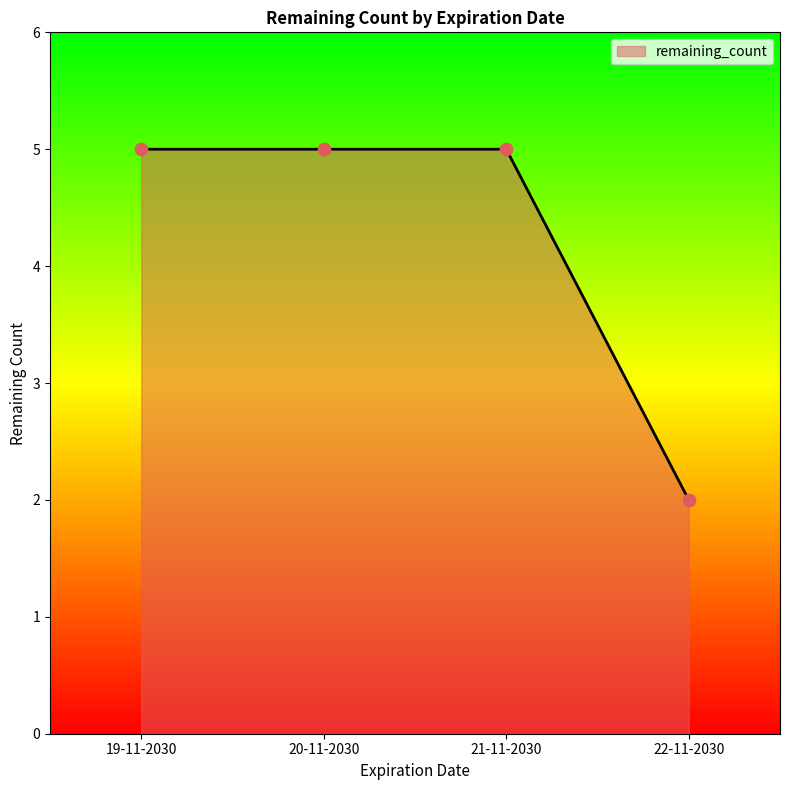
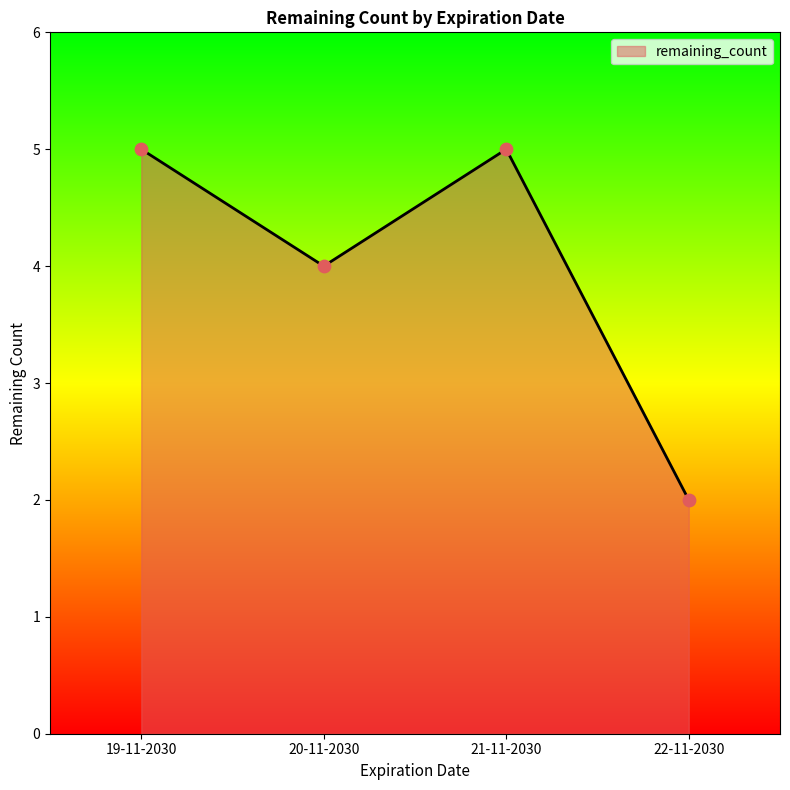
  {
    "19-11-2030": 5,
-   "20-11-2030": 5,
+   "20-11-2030": 4,
    "21-11-2030": 5,
    "22-11-2030": 2
  }
